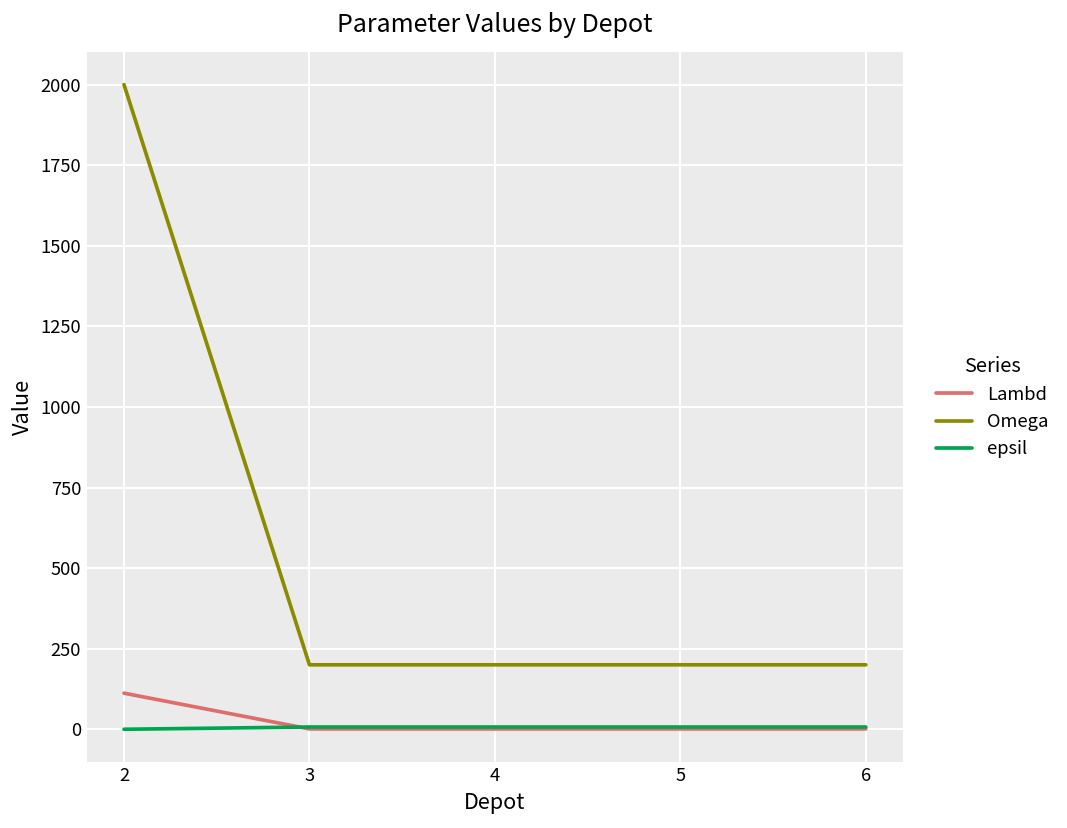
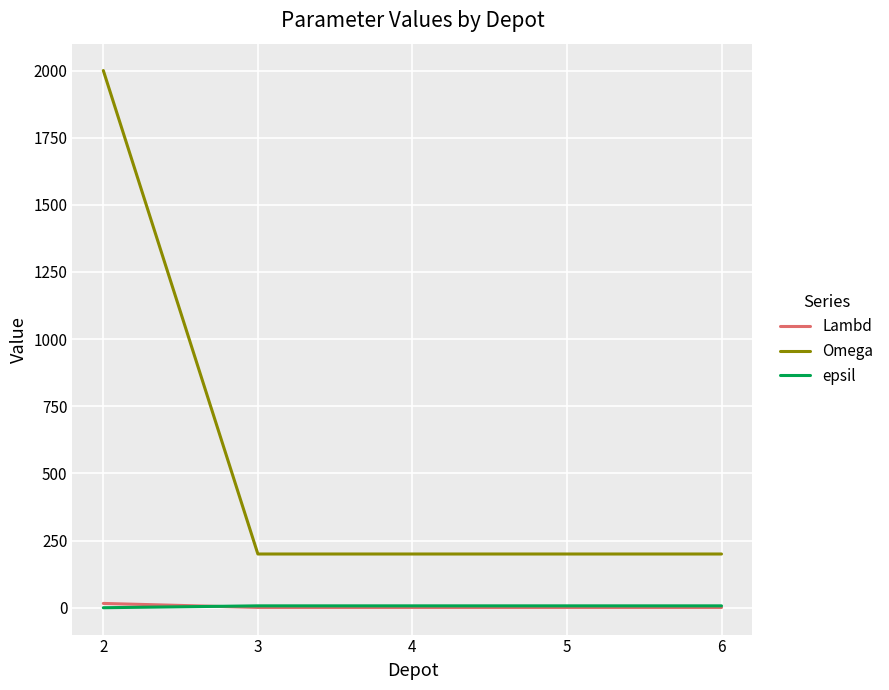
  {
    "Lambd": {
-     "2": 110
+     "2": 20
    },
    "Omega": {
      "2": 2000,
      "3": 200,
      "4": 200,
      "5": 200,
      "6": 200
    },
    "epsil": {
      "2": 0
    }
  }
